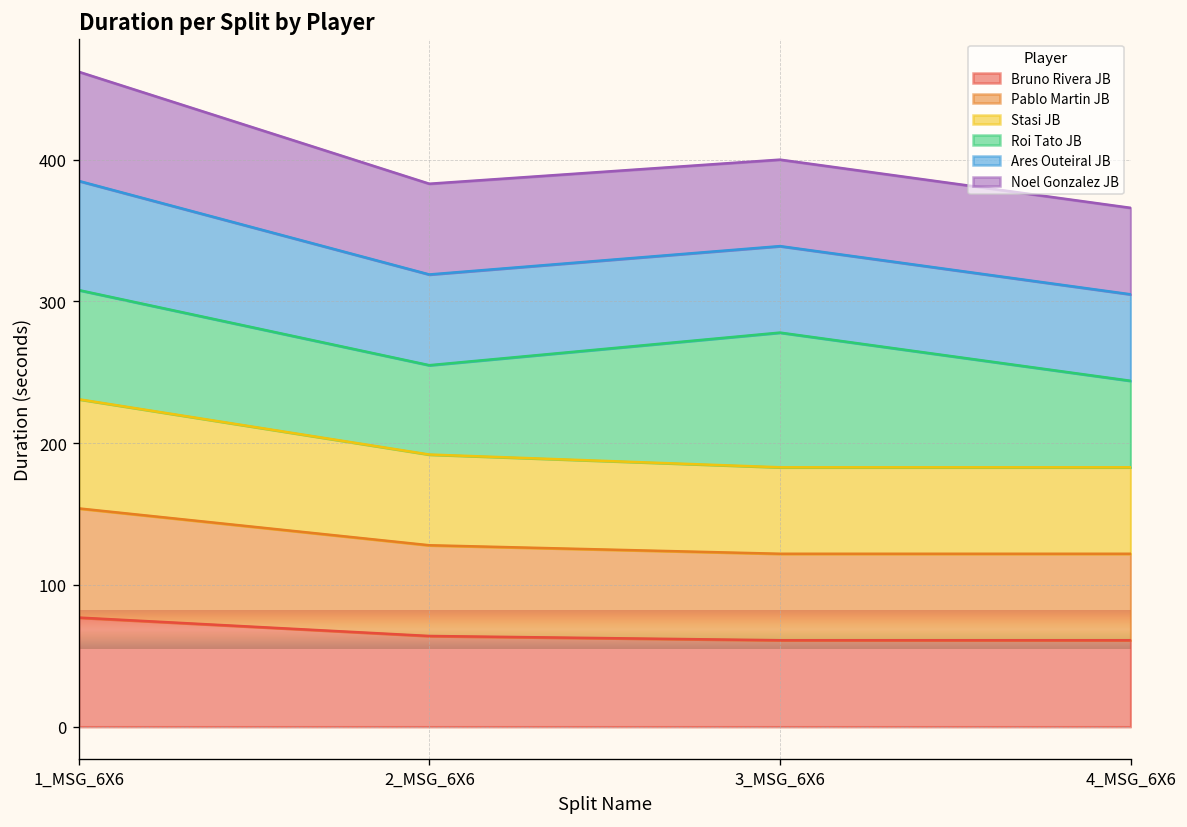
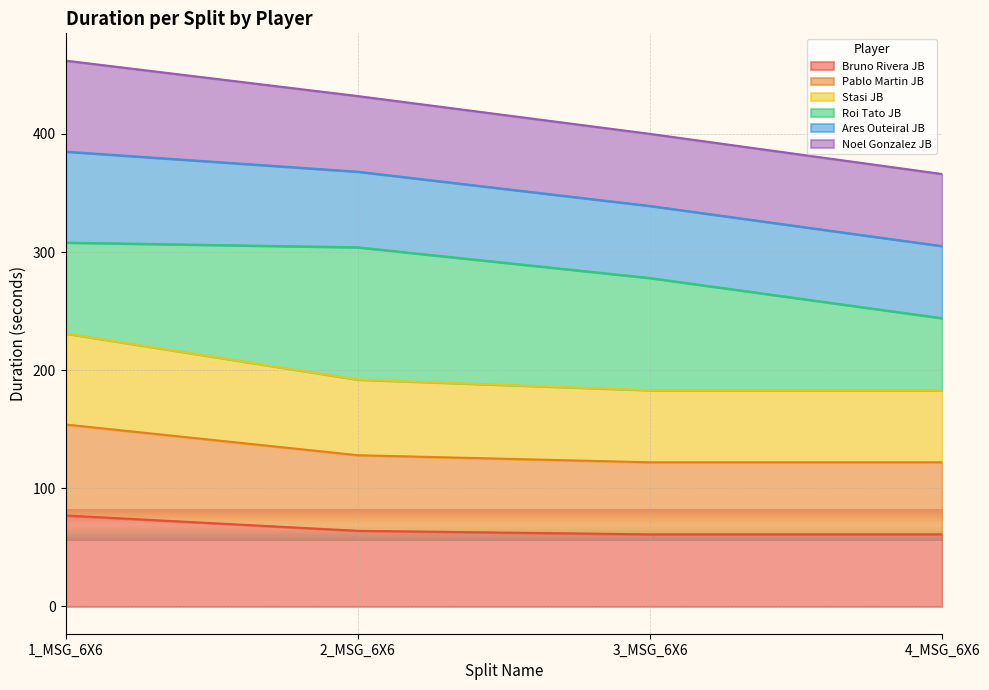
  {
    "Stasi JB": {
      "1_MSG_6X6": 77,
      "2_MSG_6X6": 64,
      "3_MSG_6X6": 61,
      "4_MSG_6X6": 61
    },
    "Roi Tato JB": {
      "1_MSG_6X6": 77,
-     "2_MSG_6X6": 63,
+     "2_MSG_6X6": 112,
      "3_MSG_6X6": 95,
      "4_MSG_6X6": 61
    },
    "Ares Outeiral JB": {
      "1_MSG_6X6": 77,
      "2_MSG_6X6": 64,
      "3_MSG_6X6": 61,
      "4_MSG_6X6": 61
    },
    "Noel Gonzalez JB": {
      "1_MSG_6X6": 77,
      "2_MSG_6X6": 64,
      "3_MSG_6X6": 61,
      "4_MSG_6X6": 61
    }
  }
